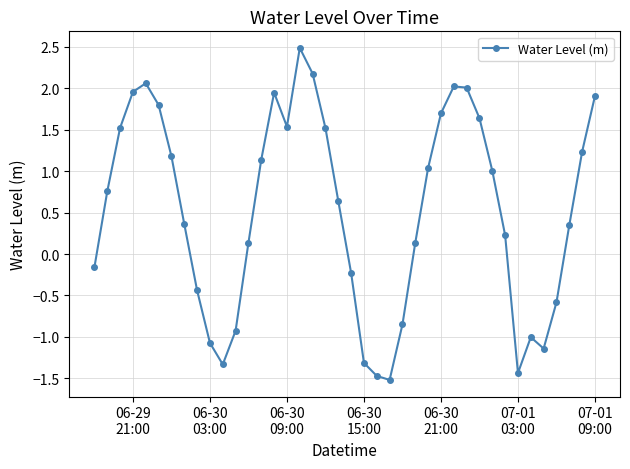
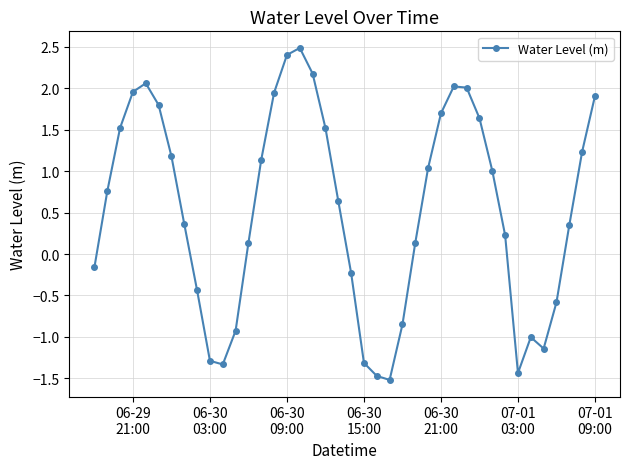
  {
    "06-29 21:00": 2.0,
-   "06-30 03:00": -1.1,
-   "06-30 09:00": 1.5,
+   "06-30 03:00": -1.3,
+   "06-30 09:00": 2.4,
    "06-30 15:00": -1.3,
    "06-30 21:00": 1.7,
    "07-01 03:00": -1.4,
    "07-01 09:00": 1.9
  }
